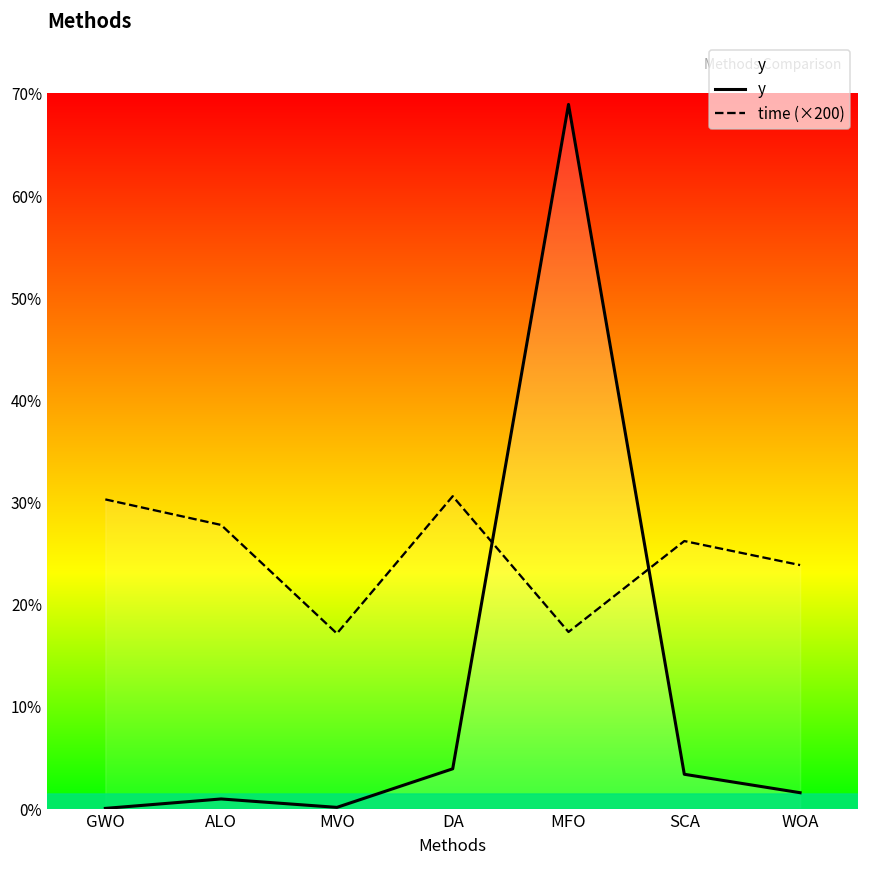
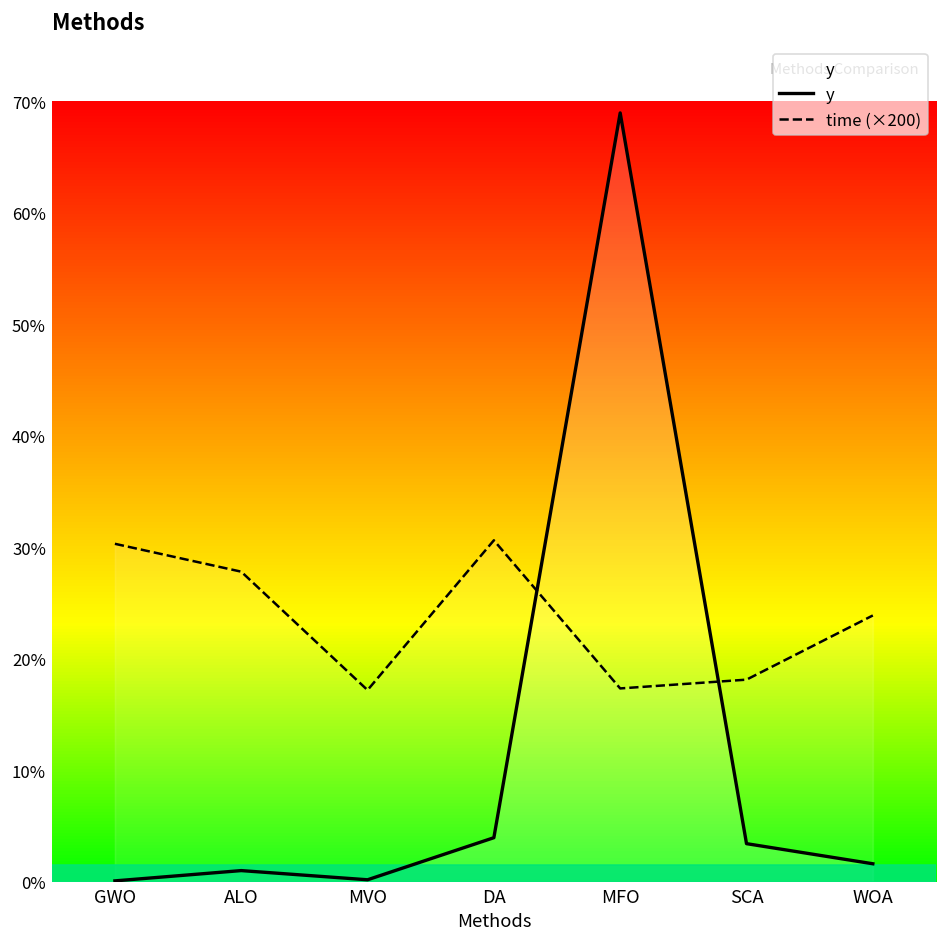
  {
    "time (×200)": {
      "GWO": "30%",
      "ALO": "28%",
      "MVO": "17%",
      "DA": "31%",
      "MFO": "17%",
-     "SCA": "26%",
+     "SCA": "18%",
      "WOA": "24%"
    }
  }
